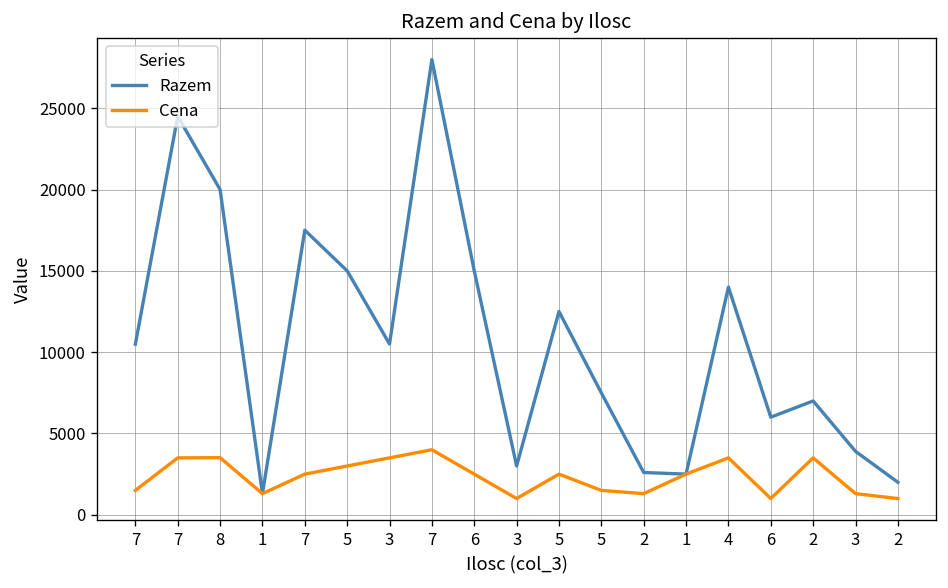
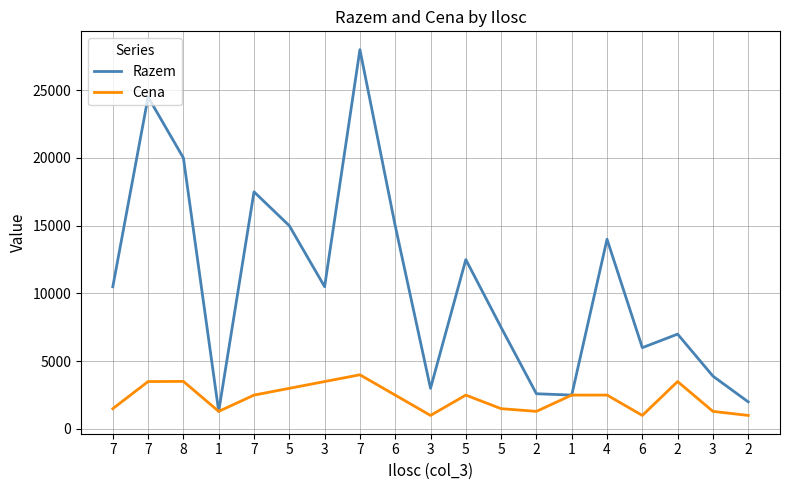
  {
    "Razem": {
      "8": 20000,
      "4": 14000
    },
    "Cena": {
      "8": 3500,
-     "4": 3500
+     "4": 2500
    }
  }
